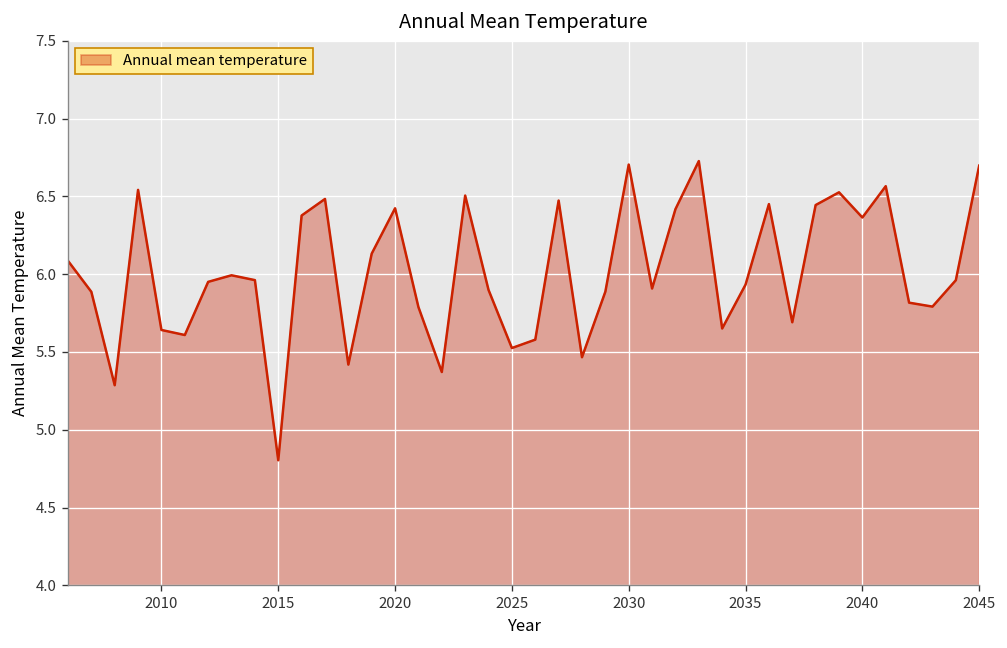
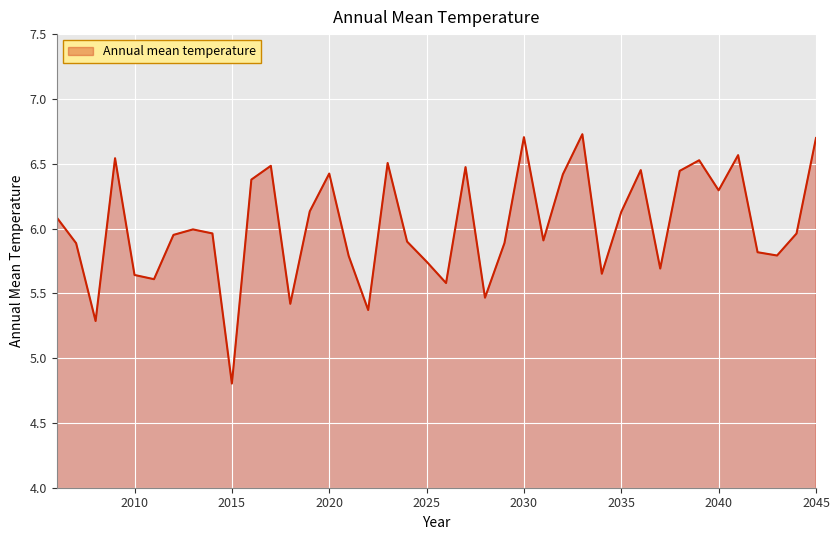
  {
    "2010": 5.64,
    "2015": 4.80,
    "2020": 6.42,
-   "2025": 5.53,
+   "2025": 5.74,
    "2030": 6.71,
-   "2035": 5.93,
-   "2040": 6.36,
+   "2035": 6.13,
+   "2040": 6.29,
    "2045": 6.70
  }
